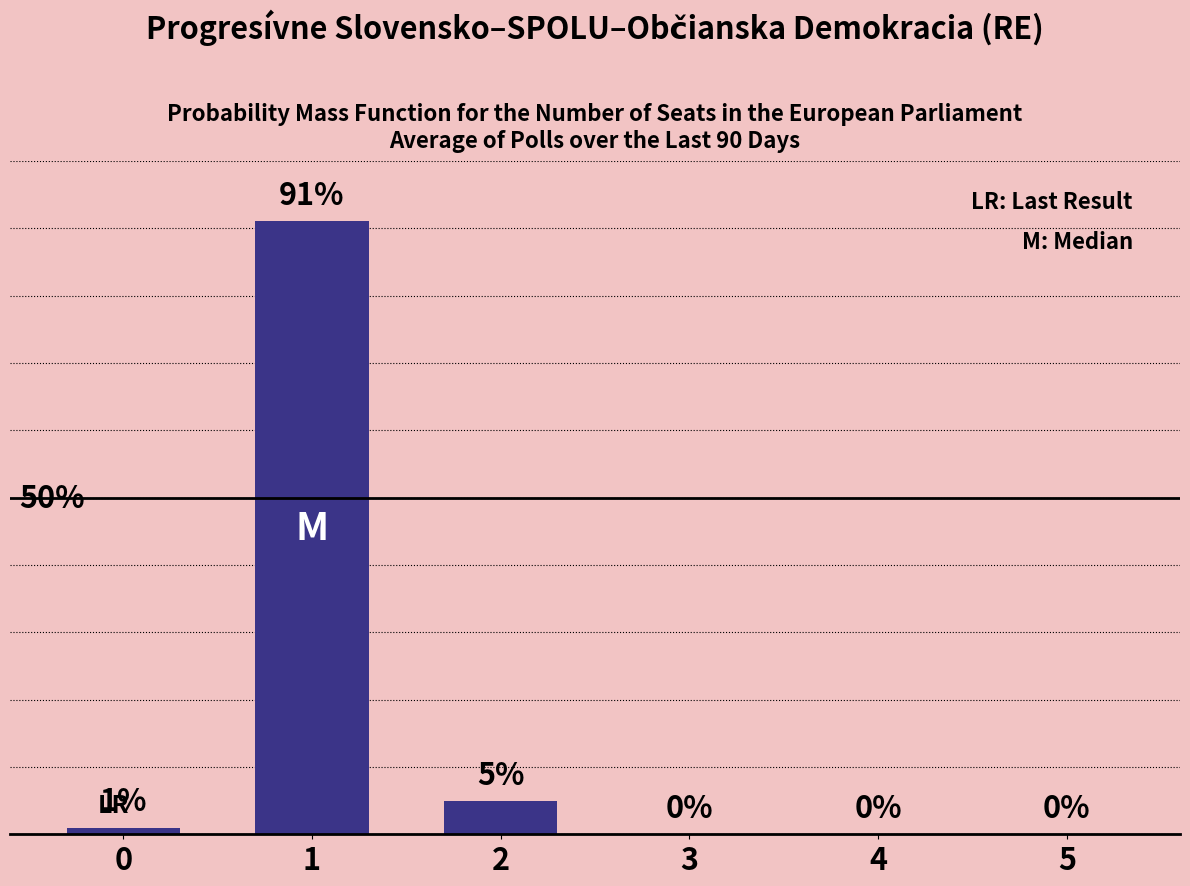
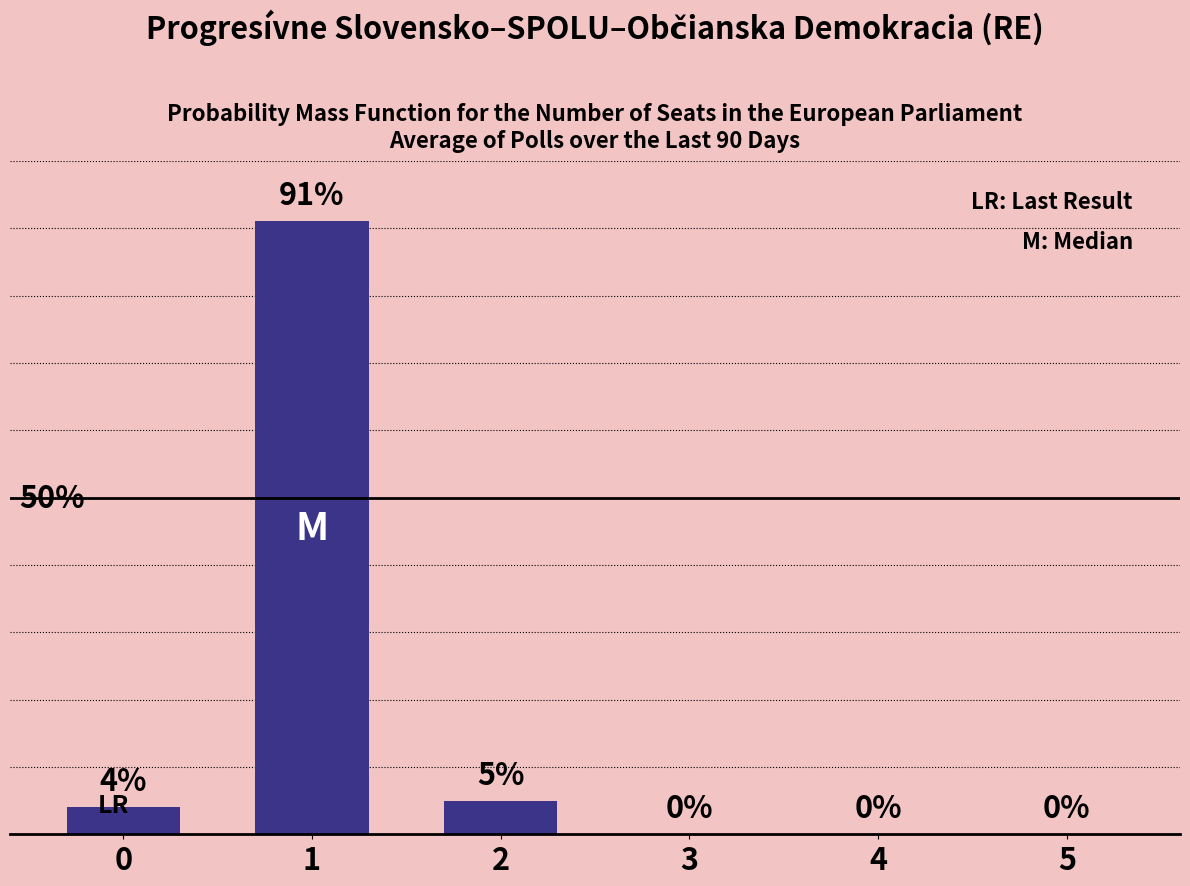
  {
-   "0": "1%",
+   "0": "4%",
    "1": "91%",
    "2": "5%",
    "3": "0%",
    "4": "0%",
    "5": "0%"
  }
